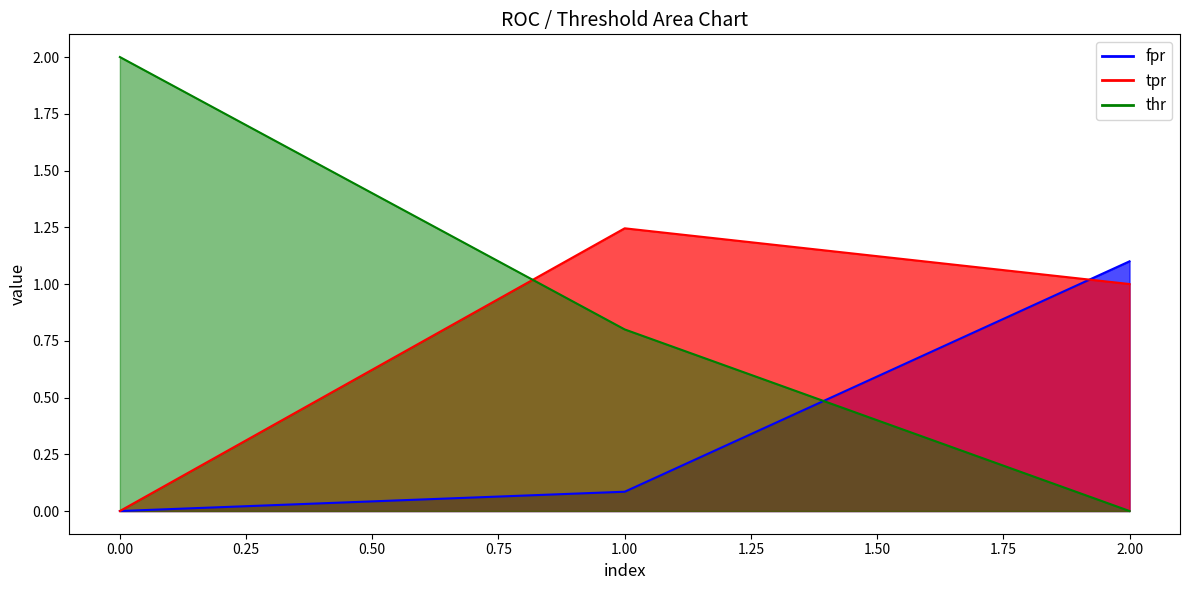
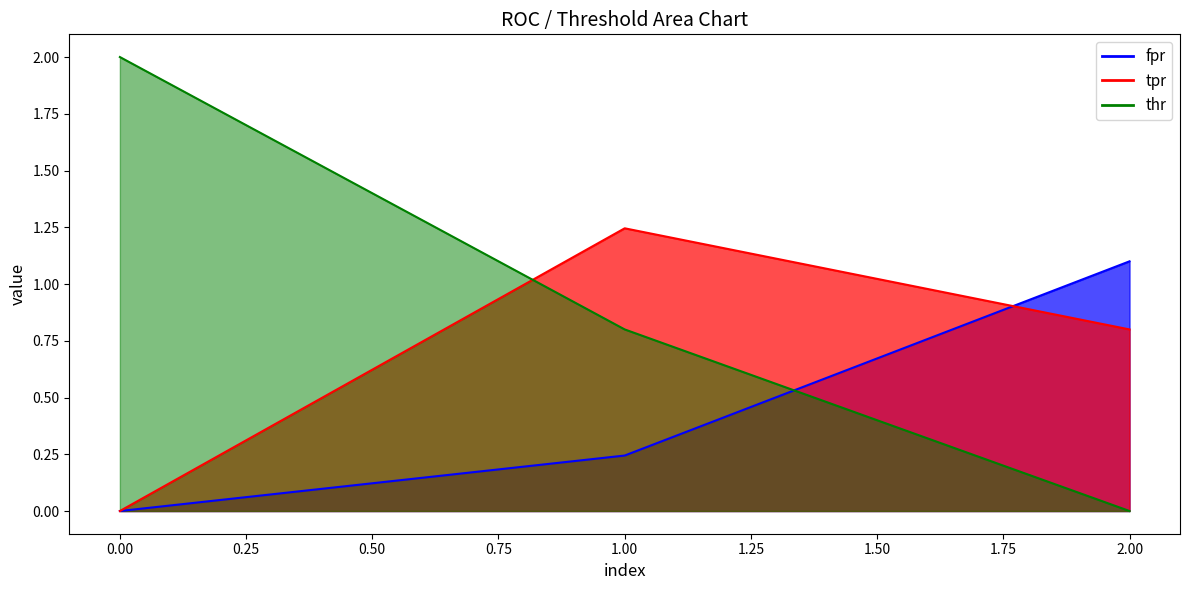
  {
    "fpr": {
-     "1.00": 0.09,
+     "1.00": 0.24,
      "2.00": 1.10
    },
    "tpr": {
      "1.00": 1.25,
-     "2.00": 1.0
+     "2.00": 0.8
    },
    "thr": {
      "0.00": 2.00,
      "1.00": 0.80,
      "2.00": 0.00
    }
  }
